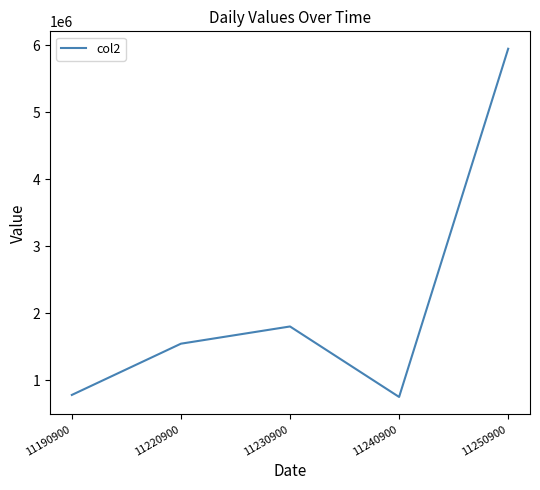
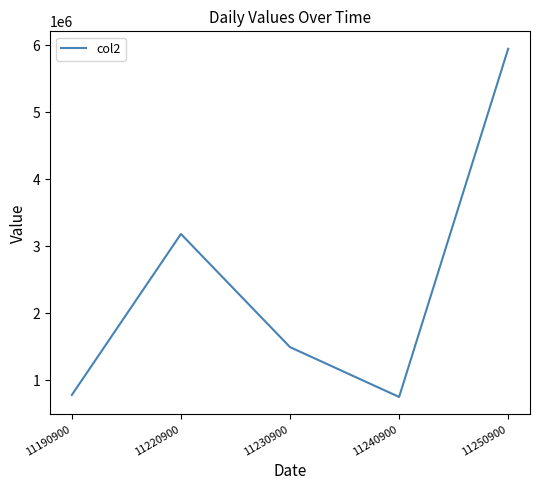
  {
    "11190900": 800000,
-   "11220900": 1500000,
-   "11230900": 1800000,
+   "11220900": 3200000,
+   "11230900": 1500000,
    "11240900": 800000,
    "11250900": 5900000
  }
